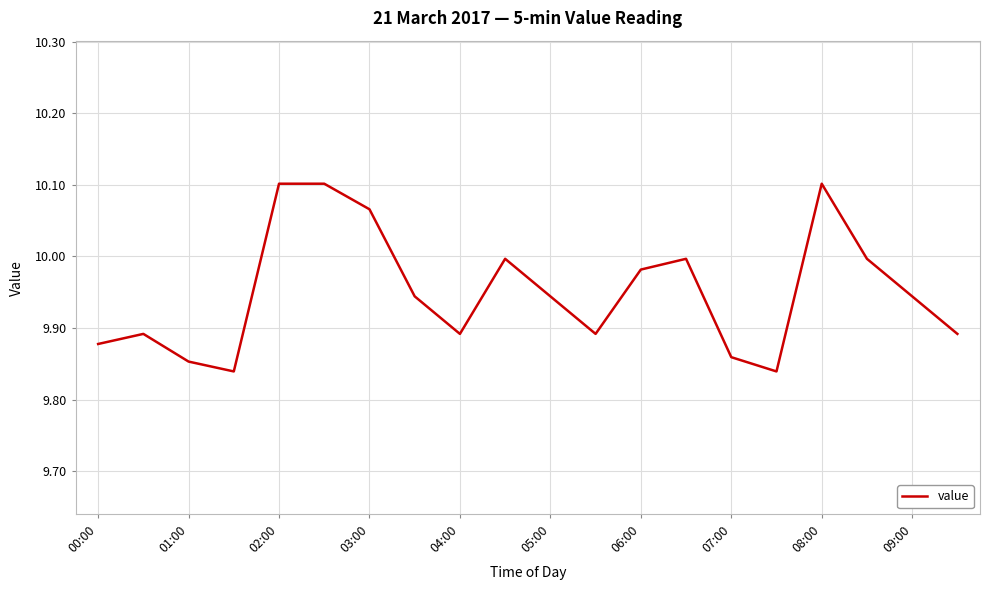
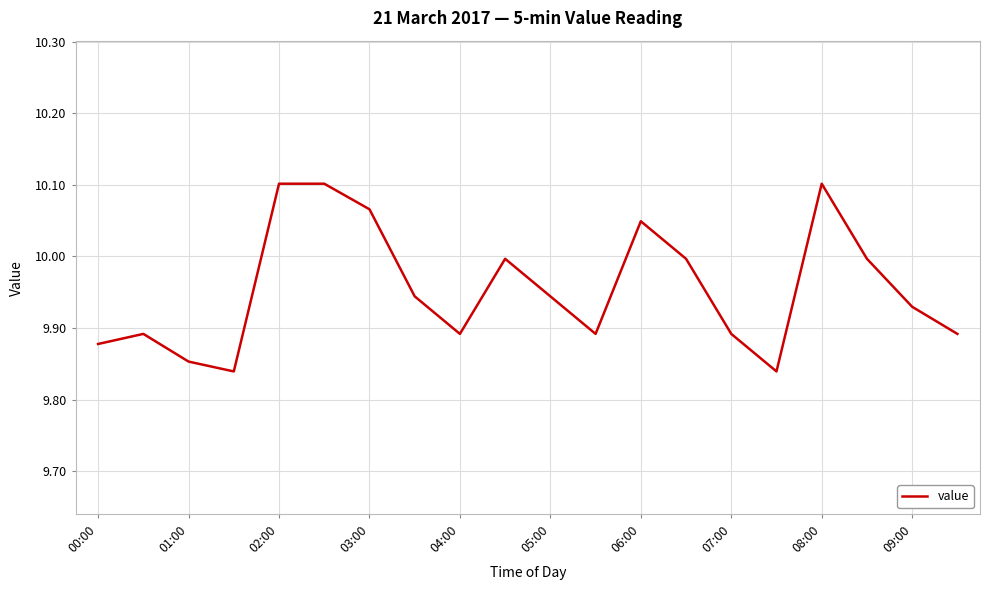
  {
    "00:00": 9.88,
    "01:00": 9.85,
    "02:00": 10.10,
    "03:00": 10.07,
    "04:00": 9.89,
    "05:00": 9.94,
-   "06:00": 9.98,
-   "07:00": 9.86,
+   "06:00": 10.05,
+   "07:00": 9.89,
    "08:00": 10.10,
-   "09:00": 9.94
+   "09:00": 9.93
  }
